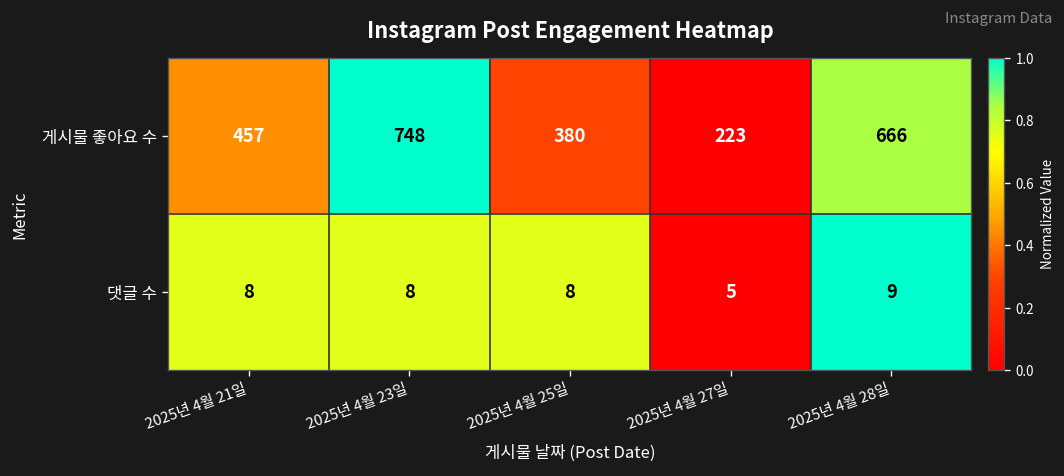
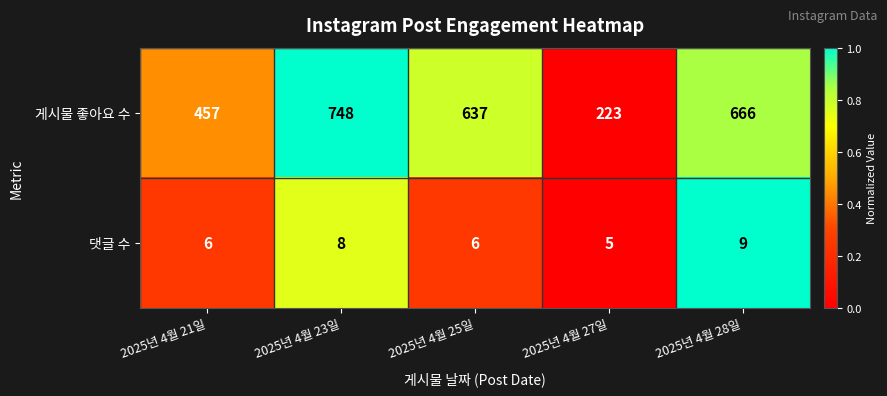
  {
    "게시물 좋아요 수": {
      "2025년 4월 21일": 457,
      "2025년 4월 23일": 748,
-     "2025년 4월 25일": 380,
+     "2025년 4월 25일": 637,
      "2025년 4월 27일": 223,
      "2025년 4월 28일": 666
    },
    "댓글 수": {
-     "2025년 4월 21일": 8,
+     "2025년 4월 21일": 6,
      "2025년 4월 23일": 8,
-     "2025년 4월 25일": 8,
+     "2025년 4월 25일": 6,
      "2025년 4월 27일": 5,
      "2025년 4월 28일": 9
    }
  }
